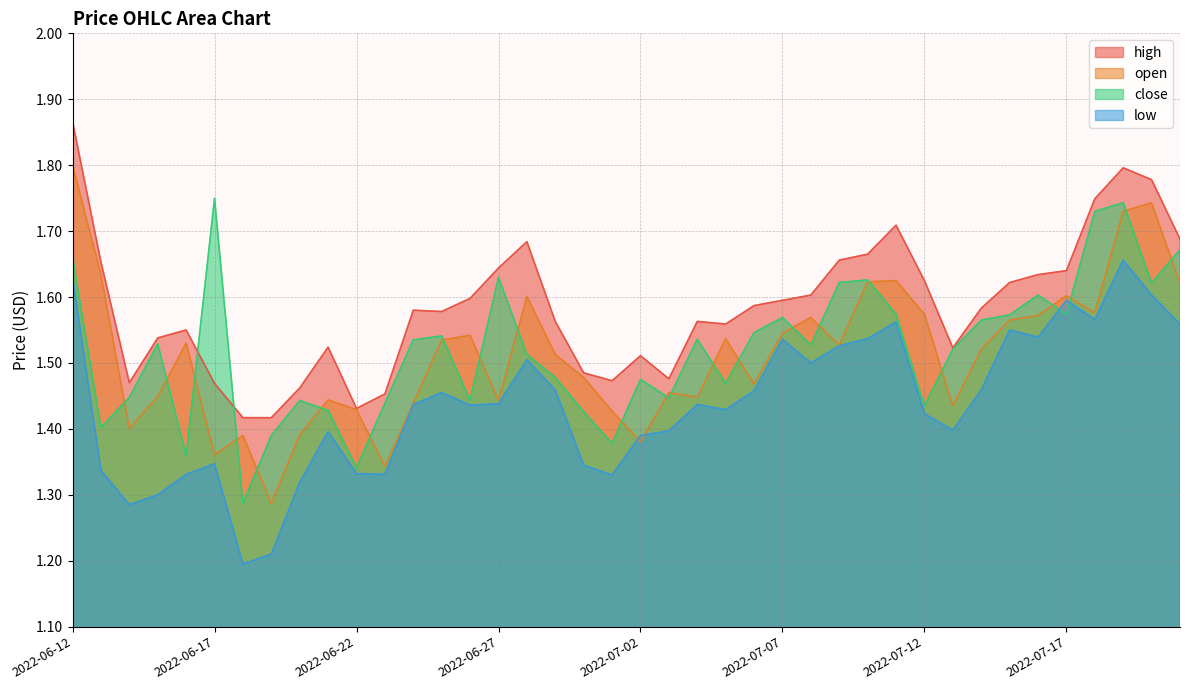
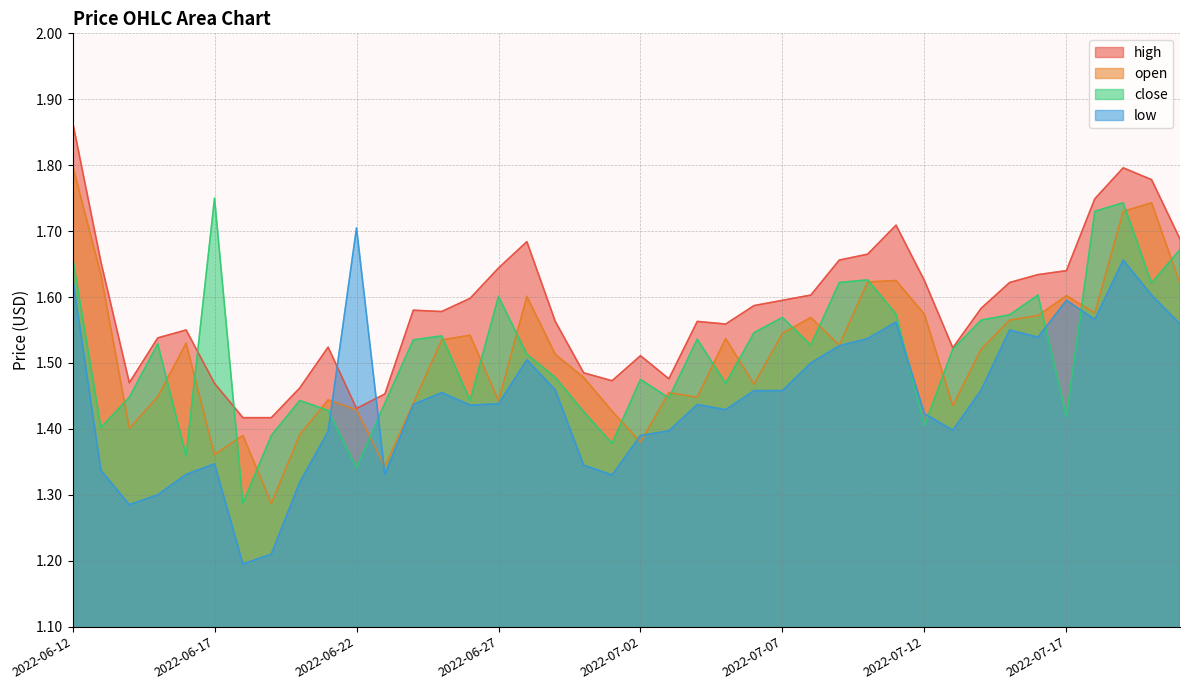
  {
    "close": {
      "2022-06-12": 1.66,
      "2022-06-17": 1.75,
      "2022-06-22": 1.34,
-     "2022-06-27": 1.63,
+     "2022-06-27": 1.60,
      "2022-07-02": 1.48,
      "2022-07-07": 1.57,
-     "2022-07-12": 1.44,
-     "2022-07-17": 1.57
+     "2022-07-12": 1.41,
+     "2022-07-17": 1.42
    },
    "low": {
      "2022-06-12": 1.63,
      "2022-06-17": 1.35,
-     "2022-06-22": 1.33,
+     "2022-06-22": 1.71,
      "2022-06-27": 1.44,
      "2022-07-02": 1.39,
-     "2022-07-07": 1.54,
+     "2022-07-07": 1.46,
      "2022-07-12": 1.42,
      "2022-07-17": 1.60
    }
  }
